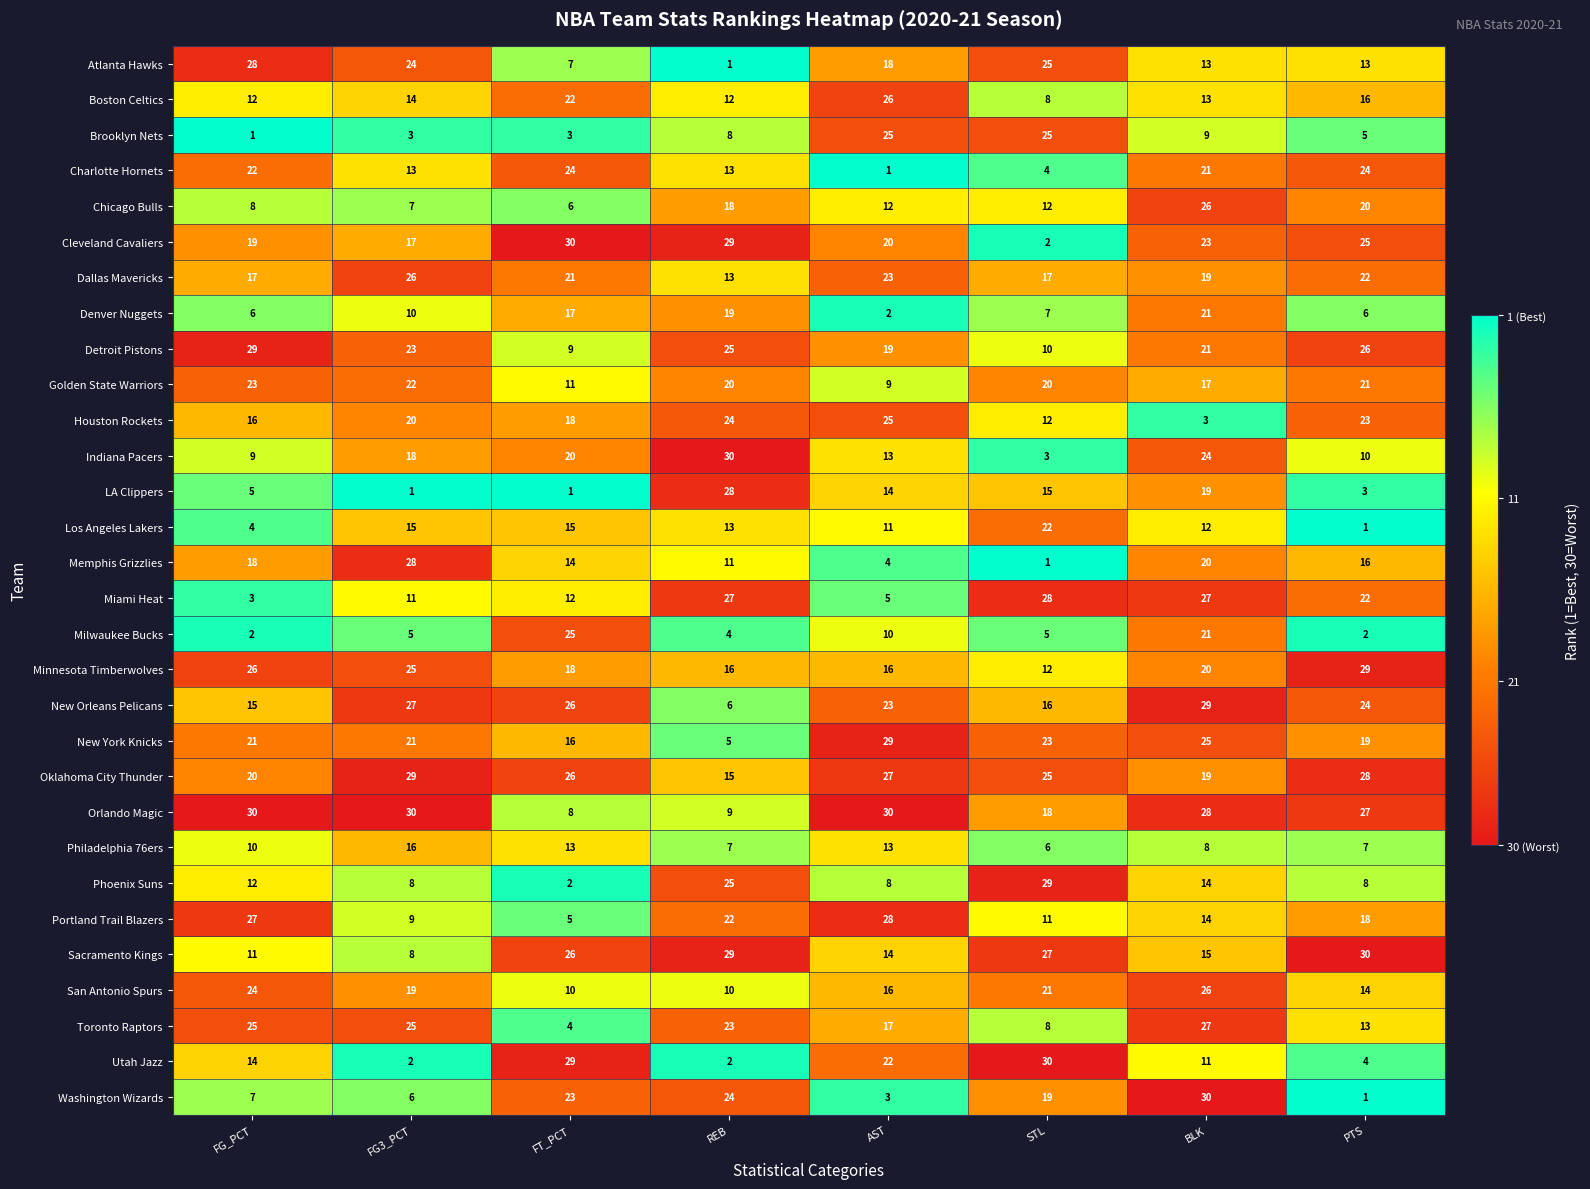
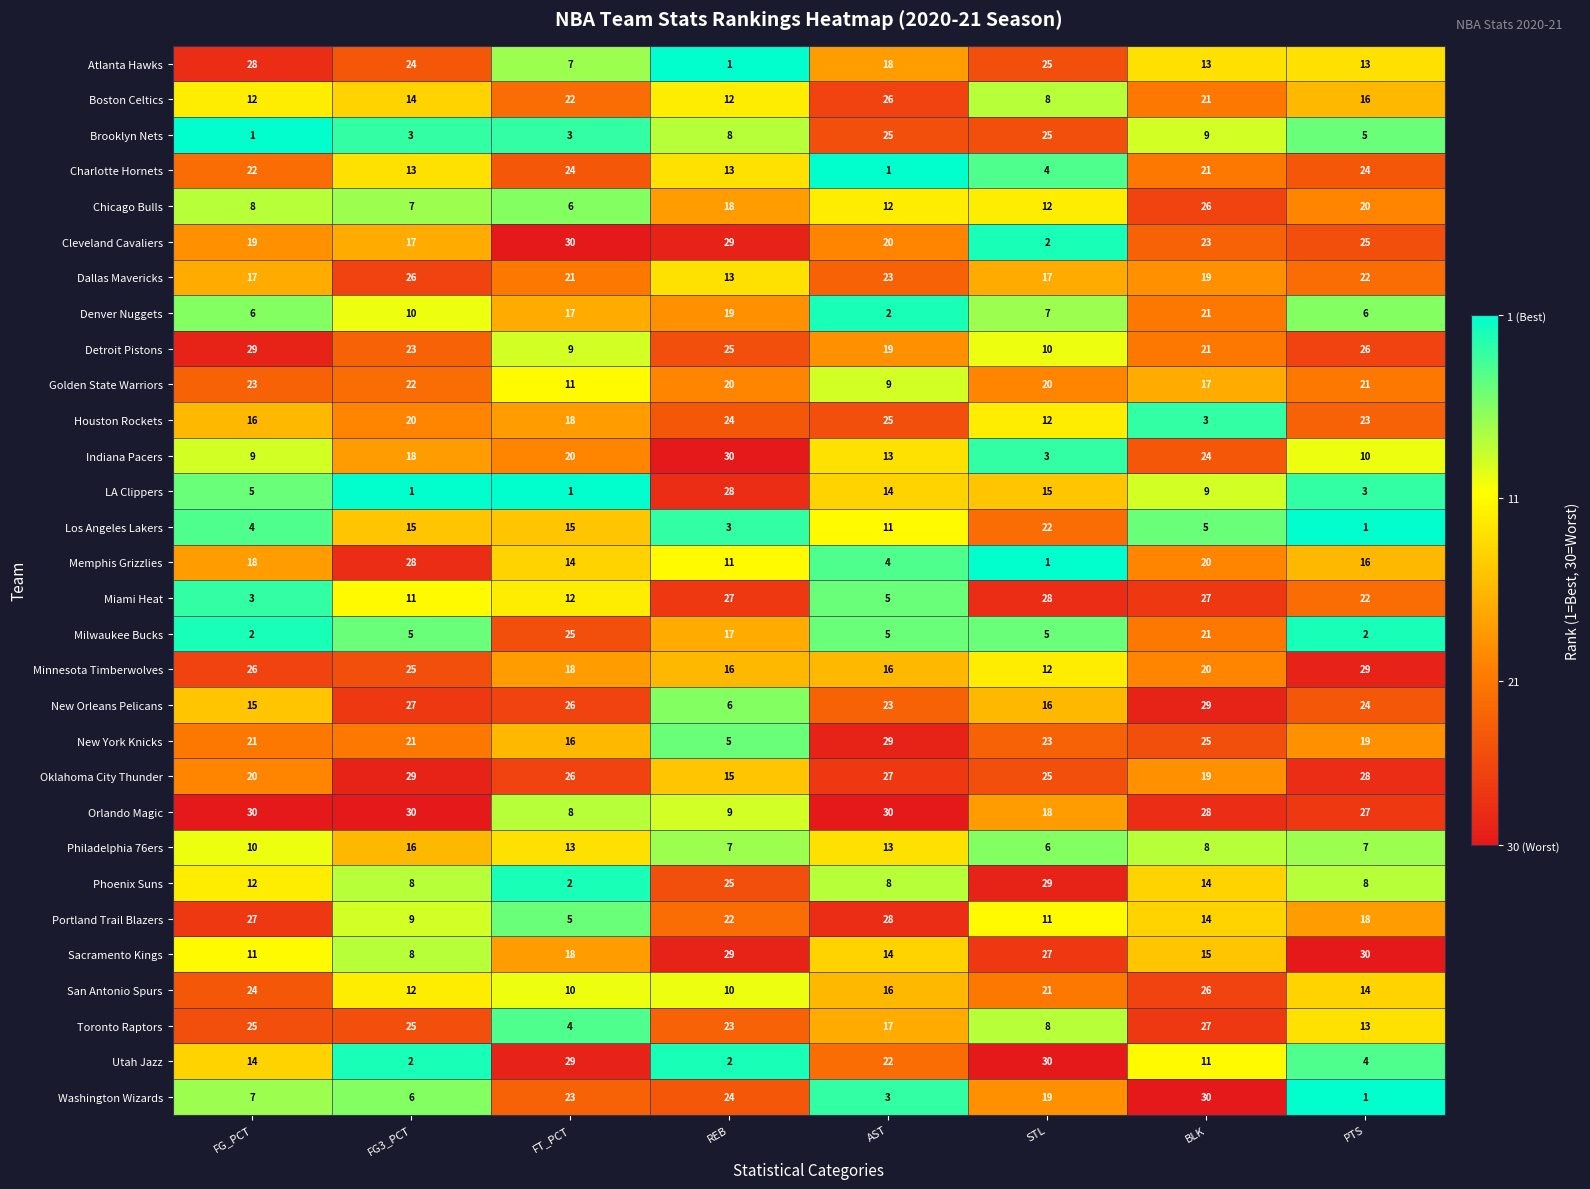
  {
    "Boston Celtics": {
      "FG_PCT": 12,
      "FG3_PCT": 14,
      "FT_PCT": 22,
      "REB": 12,
      "AST": 26,
      "STL": 8,
-     "BLK": 13,
+     "BLK": 21,
      "PTS": 16
    },
    "LA Clippers": {
      "FG_PCT": 5,
      "FG3_PCT": 1,
      "FT_PCT": 1,
      "REB": 28,
      "AST": 14,
      "STL": 15,
-     "BLK": 19,
+     "BLK": 9,
      "PTS": 3
    },
    "Los Angeles Lakers": {
      "FG_PCT": 4,
      "FG3_PCT": 15,
      "FT_PCT": 15,
-     "REB": 13,
+     "REB": 3,
      "AST": 11,
      "STL": 22,
-     "BLK": 12,
+     "BLK": 5,
      "PTS": 1
    },
    "Milwaukee Bucks": {
      "FG_PCT": 2,
      "FG3_PCT": 5,
      "FT_PCT": 25,
-     "REB": 4,
-     "AST": 10,
+     "REB": 17,
+     "AST": 5,
      "STL": 5,
      "BLK": 21,
      "PTS": 2
    },
    "Sacramento Kings": {
      "FG_PCT": 11,
      "FG3_PCT": 8,
-     "FT_PCT": 26,
+     "FT_PCT": 18,
      "REB": 29,
      "AST": 14,
      "STL": 27,
      "BLK": 15,
      "PTS": 30
    },
    "San Antonio Spurs": {
      "FG_PCT": 24,
-     "FG3_PCT": 19,
+     "FG3_PCT": 12,
      "FT_PCT": 10,
      "REB": 10,
      "AST": 16,
      "STL": 21,
      "BLK": 26,
      "PTS": 14
    }
  }
